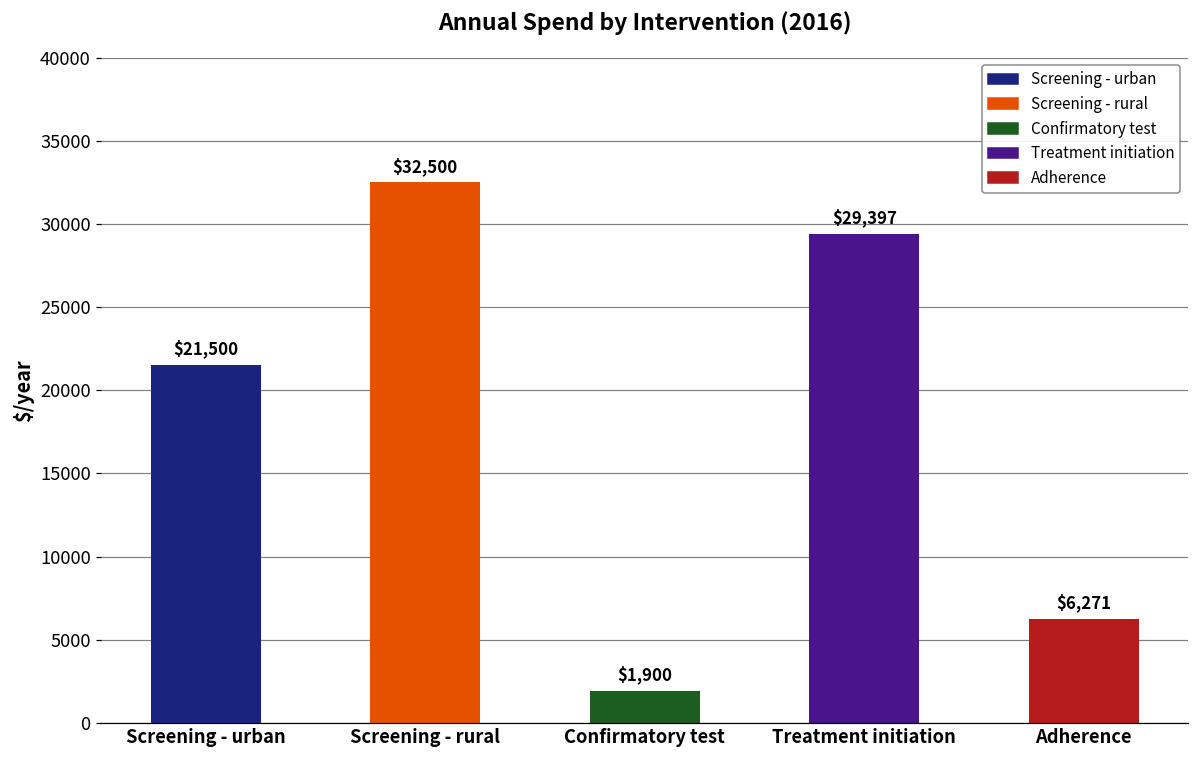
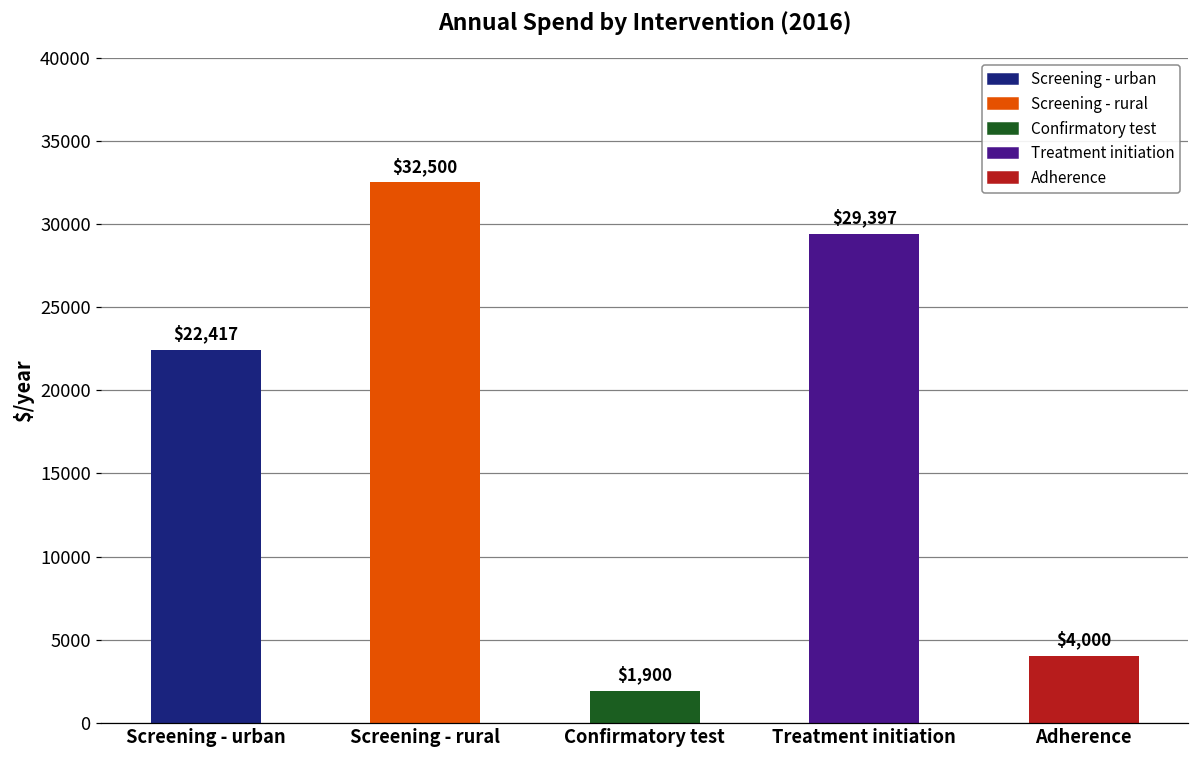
  {
-   "Screening - urban": "$21,500",
+   "Screening - urban": "$22,417",
    "Screening - rural": "$32,500",
    "Confirmatory test": "$1,900",
    "Treatment initiation": "$29,397",
-   "Adherence": "$6,271"
+   "Adherence": "$4,000"
  }
